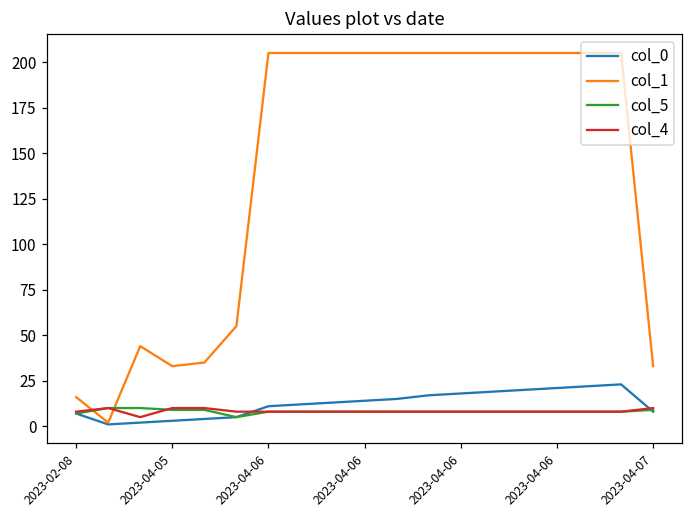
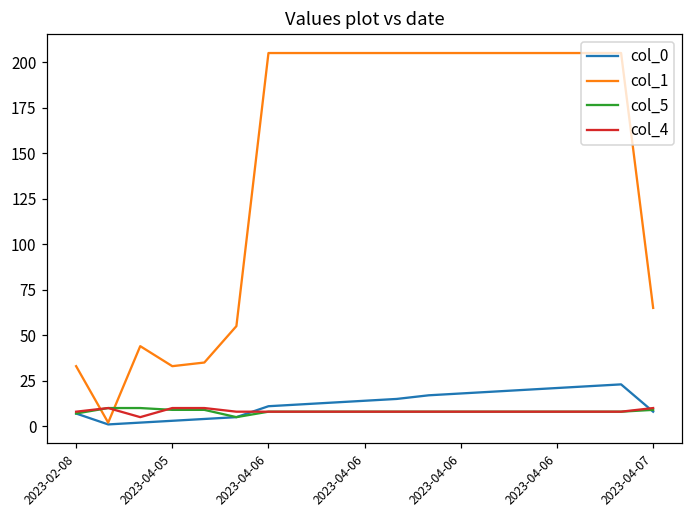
  {
    "col_1": {
-     "2023-02-08": 16,
-     "2023-04-07": 33
+     "2023-02-08": 33,
+     "2023-04-07": 65
    }
  }
